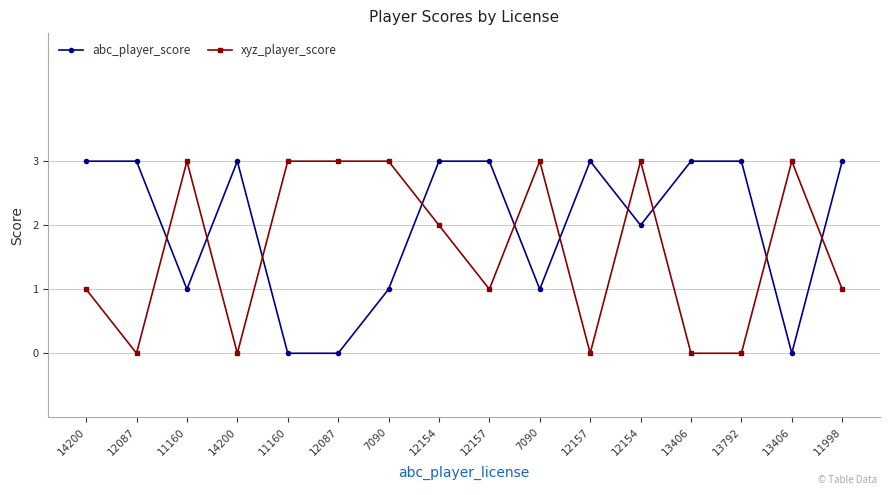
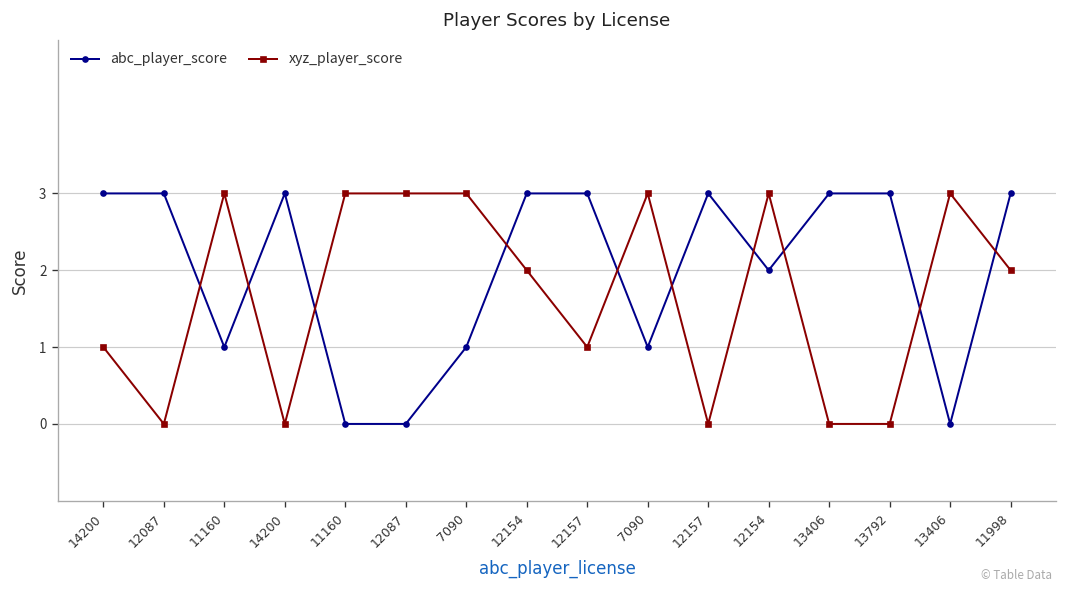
  {
    "abc_player_score": {
      "13792": 3,
      "11998": 3
    },
    "xyz_player_score": {
      "13792": 0,
-     "11998": 1
+     "11998": 2
    }
  }
